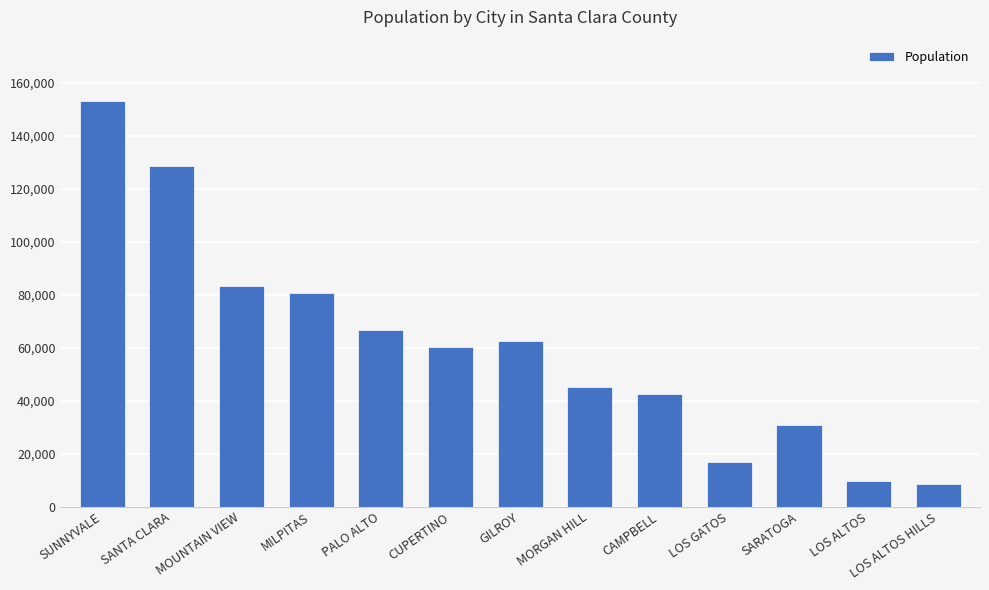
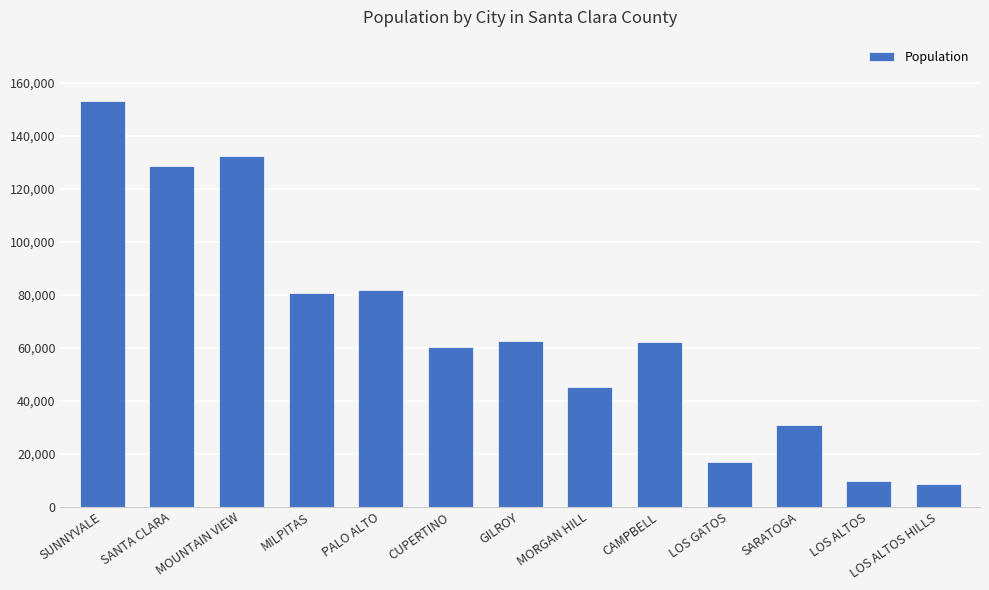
  {
    "SUNNYVALE": "153,000",
    "SANTA CLARA": "128,000",
-   "MOUNTAIN VIEW": "83,000",
+   "MOUNTAIN VIEW": "132,000",
    "MILPITAS": "80,000",
-   "PALO ALTO": "67,000",
+   "PALO ALTO": "82,000",
    "CUPERTINO": "60,000",
    "GILROY": "62,000",
    "MORGAN HILL": "45,000",
-   "CAMPBELL": "42,000",
+   "CAMPBELL": "62,000",
    "LOS GATOS": "17,000",
    "SARATOGA": "31,000",
    "LOS ALTOS": "10,000",
    "LOS ALTOS HILLS": "9,000"
  }
